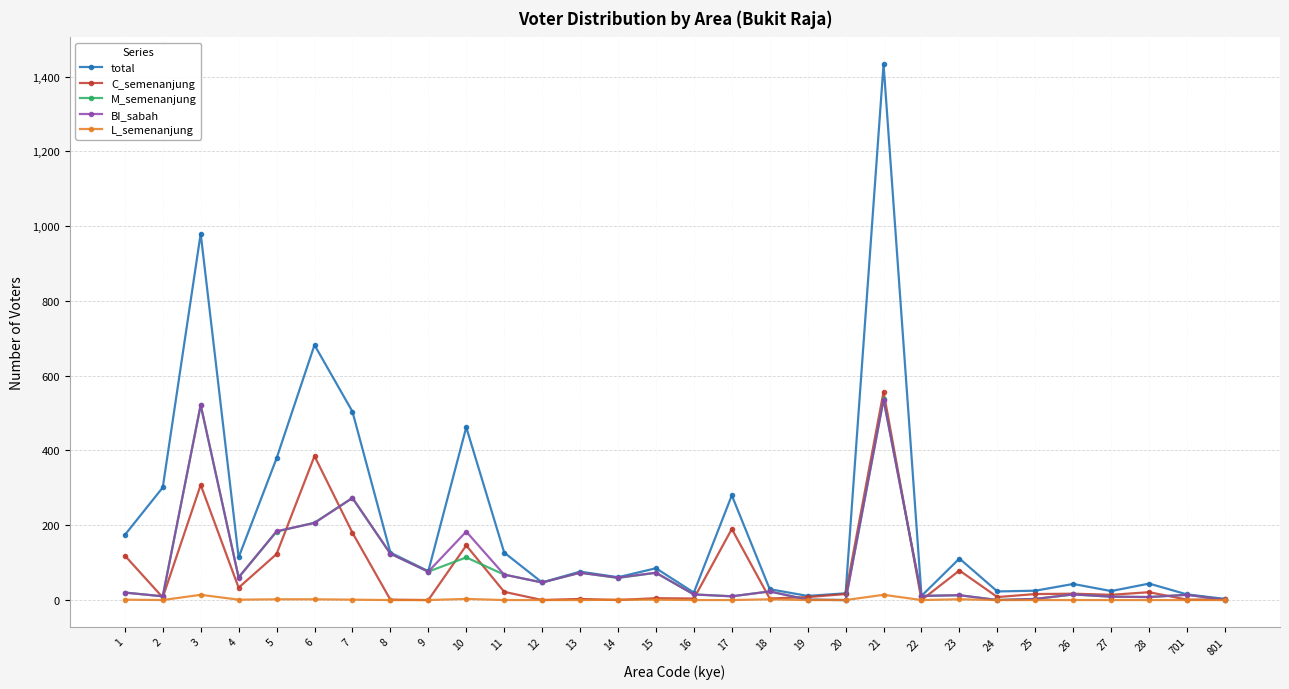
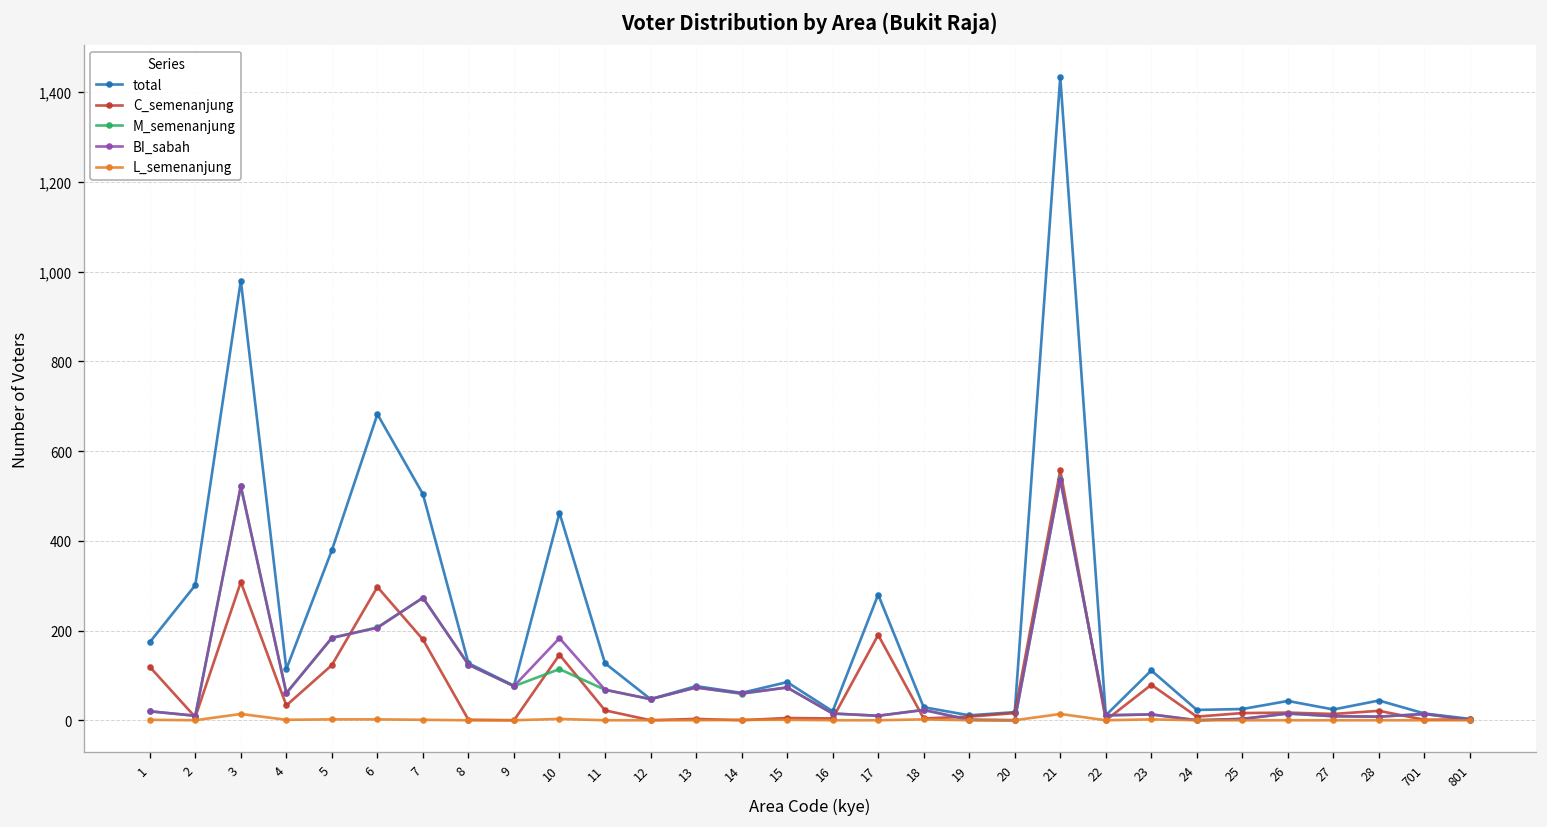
  {
    "total": {
      "1": "170",
      "2": "300",
      "3": "980",
      "4": "110",
      "5": "380",
      "6": "680",
      "7": "500",
      "10": "460",
      "11": "130",
      "15": "90",
      "17": "280",
      "21": "1,430",
      "23": "110",
      "24": "20",
      "25": "30",
      "26": "40",
      "27": "20",
      "28": "40"
    },
    "C_semenanjung": {
      "1": "120",
      "3": "310",
      "4": "30",
      "5": "120",
-     "6": "390",
+     "6": "300",
      "7": "180",
      "10": "150",
      "11": "20",
      "17": "190",
      "21": "560",
      "23": "80",
      "24": "10",
      "25": "20",
      "28": "20"
    },
    "M_semenanjung": {
      "10": "110"
    },
    "BI_sabah": {
      "10": "180"
    },
    "L_semenanjung": {
      "1": "0",
      "2": "0",
      "3": "10",
      "4": "0",
      "5": "0",
      "6": "0",
      "7": "0",
      "10": "0",
      "11": "0",
      "17": "0",
      "21": "10",
      "23": "0",
      "26": "0",
      "27": "0",
      "28": "0"
    }
  }
